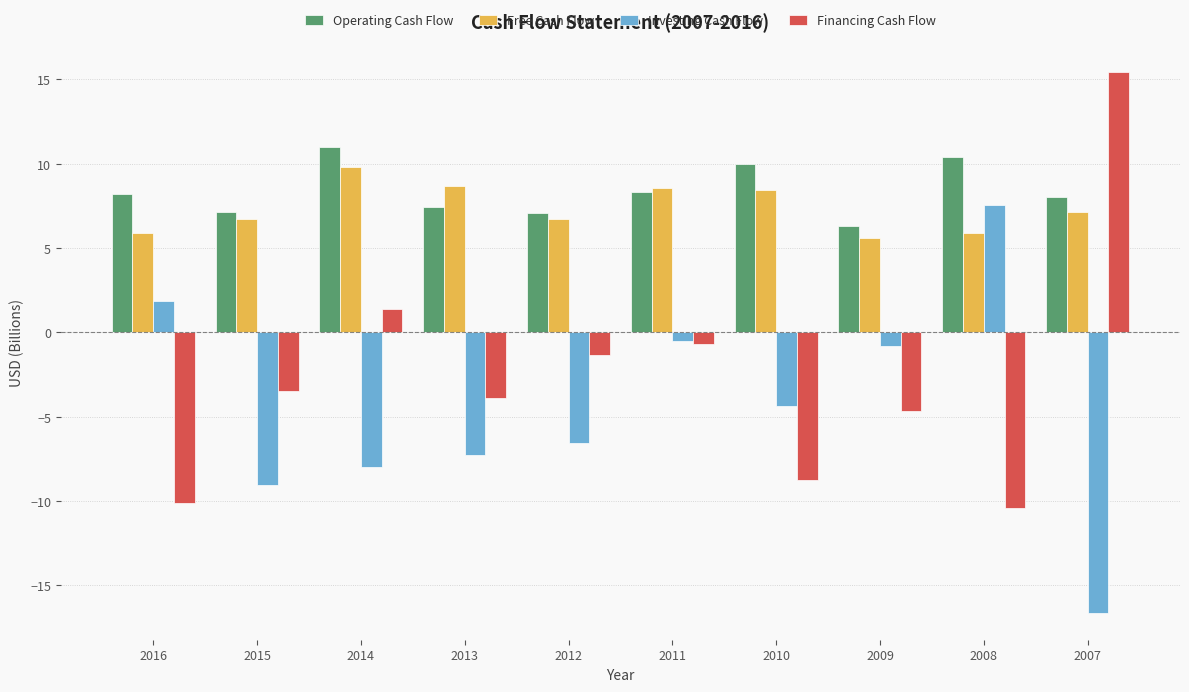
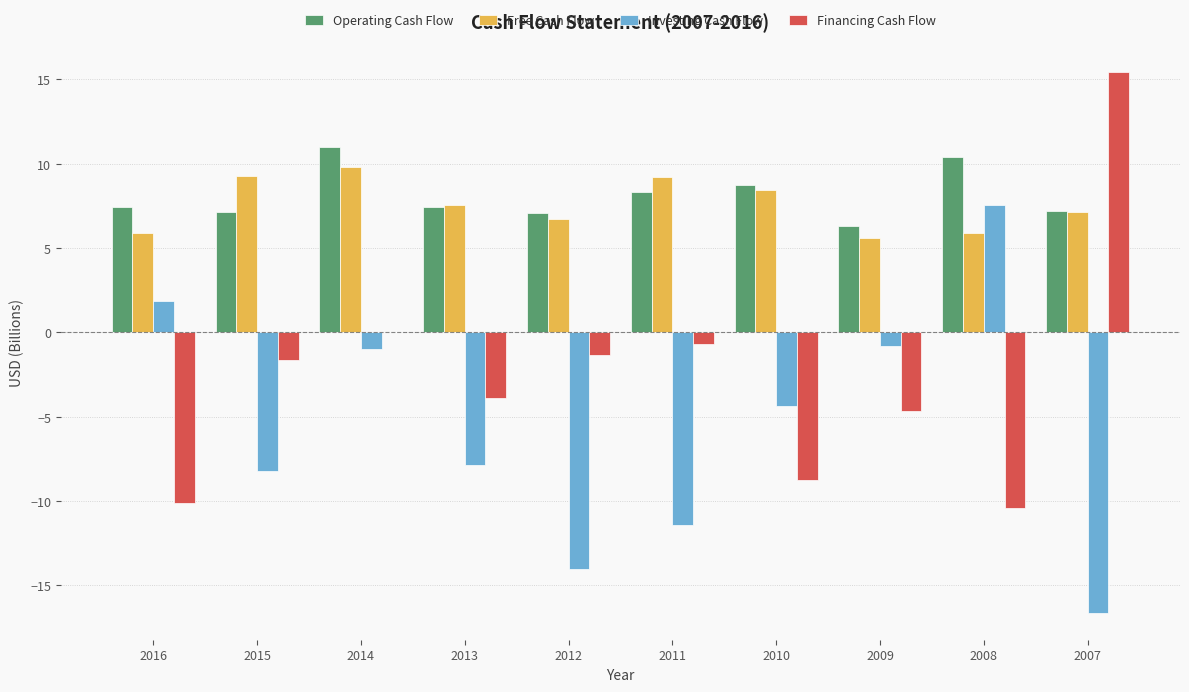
  {
    "Operating Cash Flow": {
-     "2016": 8.2,
+     "2016": 7.5,
      "2015": 7.1,
      "2014": 11.0,
      "2013": 7.4,
      "2012": 7.1,
      "2011": 8.3,
-     "2010": 10.0,
+     "2010": 8.7,
      "2009": 6.3,
      "2008": 10.4,
-     "2007": 8.0
+     "2007": 7.2
    },
    "Free Cash Flow": {
      "2016": 5.9,
-     "2015": 6.7,
+     "2015": 9.3,
      "2014": 9.8,
-     "2013": 8.7,
+     "2013": 7.5,
      "2012": 6.7,
-     "2011": 8.6,
+     "2011": 9.2,
      "2010": 8.4,
      "2009": 5.6,
      "2008": 5.9,
      "2007": 7.1
    },
    "Investing Cash Flow": {
      "2016": 1.9,
-     "2015": -9.0,
-     "2014": -8.0,
-     "2013": -7.3,
-     "2012": -6.5,
-     "2011": -0.5,
+     "2015": -8.2,
+     "2014": -1.0,
+     "2013": -7.9,
+     "2012": -14.0,
+     "2011": -11.4,
      "2010": -4.3,
      "2009": -0.8,
      "2008": 7.6,
      "2007": -16.6
    },
    "Financing Cash Flow": {
      "2016": -10.1,
-     "2015": -3.5,
-     "2014": 1.4,
+     "2015": -1.7,
+     "2014": 0.0,
      "2013": -3.9,
      "2012": -1.3,
      "2011": -0.7,
      "2010": -8.7,
      "2009": -4.6,
      "2008": -10.4,
      "2007": 15.5
    }
  }
